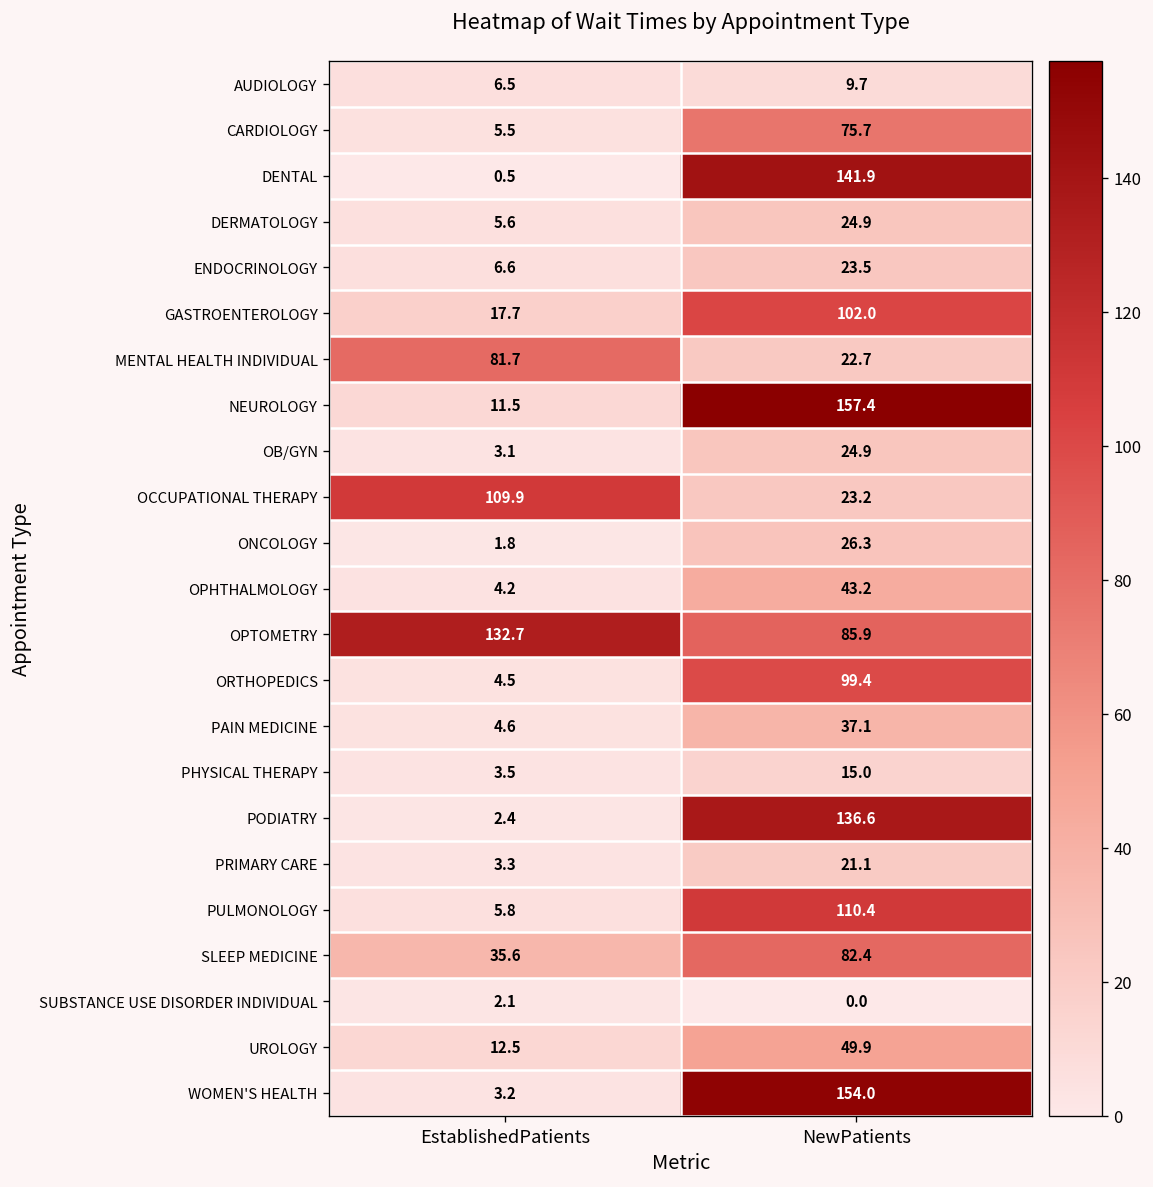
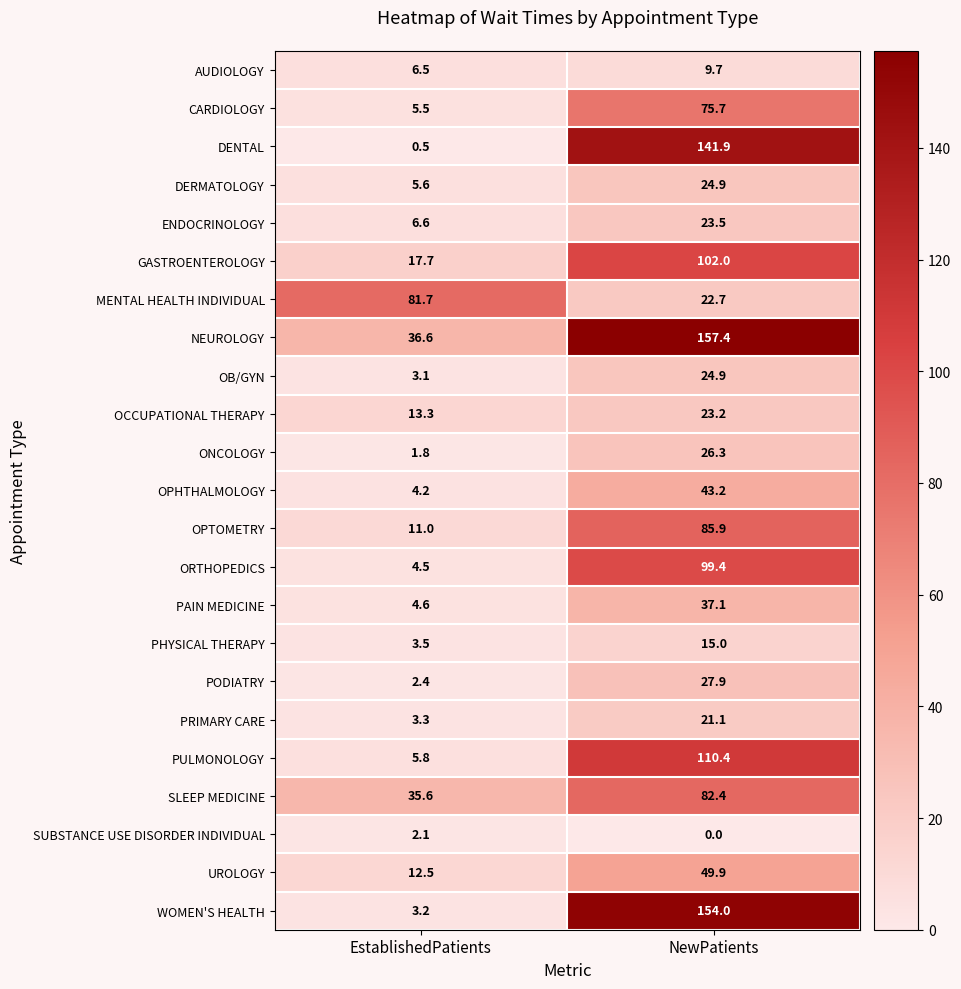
  {
    "AUDIOLOGY": {
      "EstablishedPatients": 6.5,
      "NewPatients": 9.7
    },
    "CARDIOLOGY": {
      "EstablishedPatients": 5.5,
      "NewPatients": 75.7
    },
    "DENTAL": {
      "EstablishedPatients": 0.5,
      "NewPatients": 141.9
    },
    "DERMATOLOGY": {
      "EstablishedPatients": 5.6,
      "NewPatients": 24.9
    },
    "ENDOCRINOLOGY": {
      "EstablishedPatients": 6.6,
      "NewPatients": 23.5
    },
    "GASTROENTEROLOGY": {
      "EstablishedPatients": 17.7,
      "NewPatients": 102.0
    },
    "MENTAL HEALTH INDIVIDUAL": {
      "EstablishedPatients": 81.7,
      "NewPatients": 22.7
    },
    "NEUROLOGY": {
-     "EstablishedPatients": 11.5,
+     "EstablishedPatients": 36.6,
      "NewPatients": 157.4
    },
    "OB/GYN": {
      "EstablishedPatients": 3.1,
      "NewPatients": 24.9
    },
    "OCCUPATIONAL THERAPY": {
-     "EstablishedPatients": 109.9,
+     "EstablishedPatients": 13.3,
      "NewPatients": 23.2
    },
    "ONCOLOGY": {
      "EstablishedPatients": 1.8,
      "NewPatients": 26.3
    },
    "OPHTHALMOLOGY": {
      "EstablishedPatients": 4.2,
      "NewPatients": 43.2
    },
    "OPTOMETRY": {
-     "EstablishedPatients": 132.7,
+     "EstablishedPatients": 11.0,
      "NewPatients": 85.9
    },
    "ORTHOPEDICS": {
      "EstablishedPatients": 4.5,
      "NewPatients": 99.4
    },
    "PAIN MEDICINE": {
      "EstablishedPatients": 4.6,
      "NewPatients": 37.1
    },
    "PHYSICAL THERAPY": {
      "EstablishedPatients": 3.5,
      "NewPatients": 15.0
    },
    "PODIATRY": {
      "EstablishedPatients": 2.4,
-     "NewPatients": 136.6
+     "NewPatients": 27.9
    },
    "PRIMARY CARE": {
      "EstablishedPatients": 3.3,
      "NewPatients": 21.1
    },
    "PULMONOLOGY": {
      "EstablishedPatients": 5.8,
      "NewPatients": 110.4
    },
    "SLEEP MEDICINE": {
      "EstablishedPatients": 35.6,
      "NewPatients": 82.4
    },
    "SUBSTANCE USE DISORDER INDIVIDUAL": {
      "EstablishedPatients": 2.1,
      "NewPatients": 0.0
    },
    "UROLOGY": {
      "EstablishedPatients": 12.5,
      "NewPatients": 49.9
    },
    "WOMEN'S HEALTH": {
      "EstablishedPatients": 3.2,
      "NewPatients": 154.0
    }
  }
